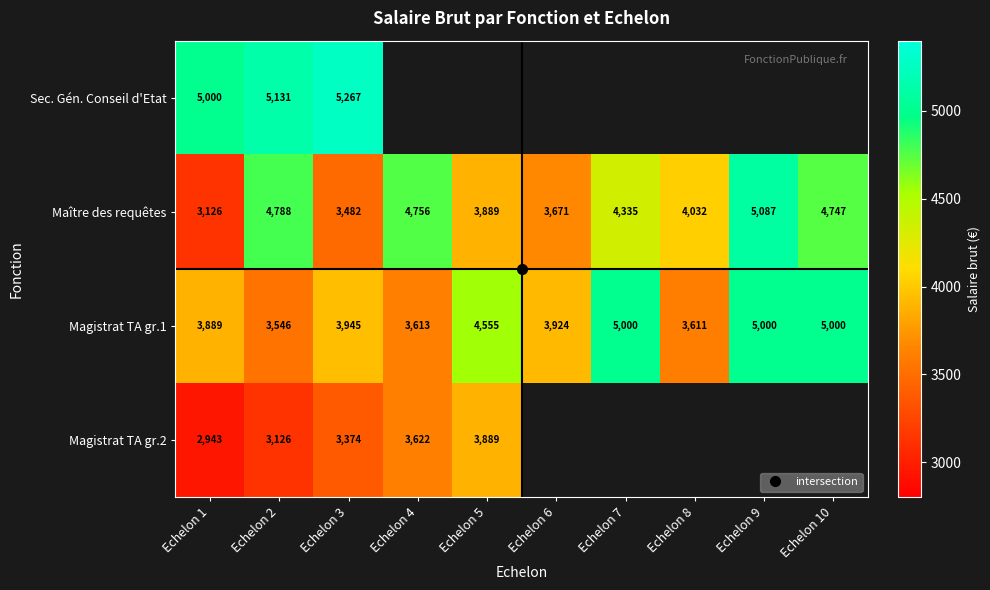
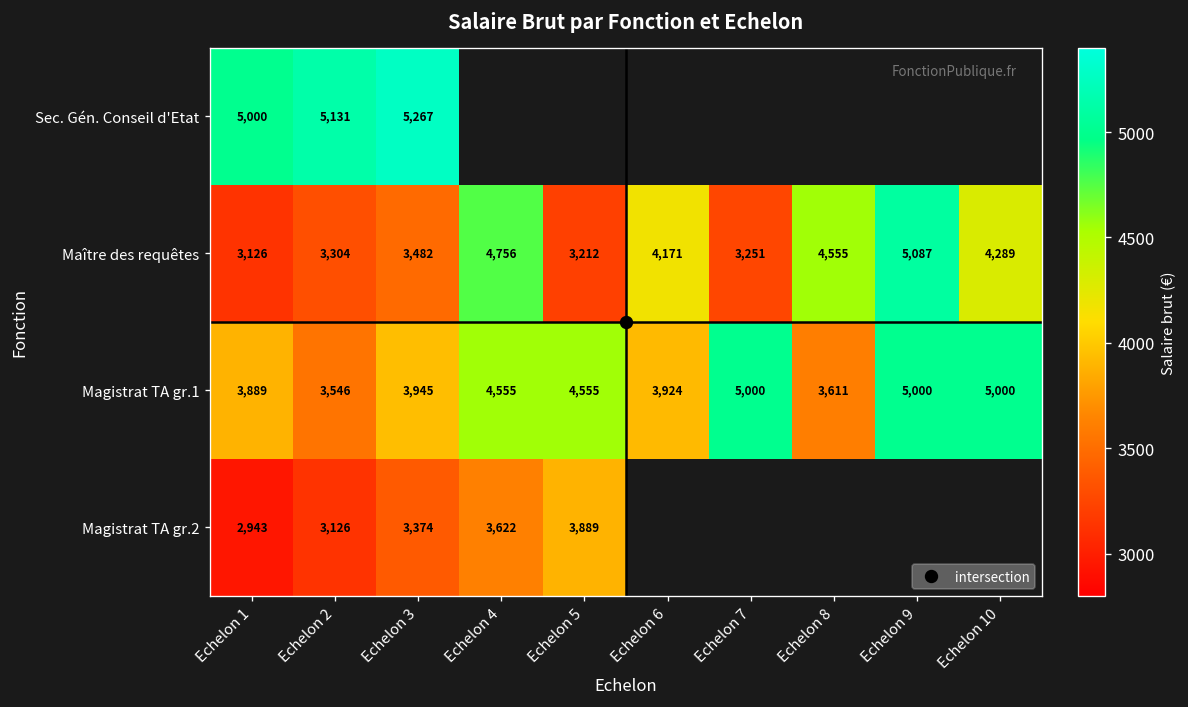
  {
    "Sec. Gén. Conseil d'Etat": {
      "Echelon 1": "5,000",
      "Echelon 2": "5,131",
      "Echelon 3": "5,267"
    },
    "Maître des requêtes": {
      "Echelon 1": "3,126",
-     "Echelon 2": "4,788",
+     "Echelon 2": "3,304",
      "Echelon 3": "3,482",
      "Echelon 4": "4,756",
-     "Echelon 5": "3,889",
-     "Echelon 6": "3,671",
-     "Echelon 7": "4,335",
-     "Echelon 8": "4,032",
+     "Echelon 5": "3,212",
+     "Echelon 6": "4,171",
+     "Echelon 7": "3,251",
+     "Echelon 8": "4,555",
      "Echelon 9": "5,087",
-     "Echelon 10": "4,747"
+     "Echelon 10": "4,289"
    },
    "Magistrat TA gr.1": {
      "Echelon 1": "3,889",
      "Echelon 2": "3,546",
      "Echelon 3": "3,945",
-     "Echelon 4": "3,613",
+     "Echelon 4": "4,555",
      "Echelon 5": "4,555",
      "Echelon 6": "3,924",
      "Echelon 7": "5,000",
      "Echelon 8": "3,611",
      "Echelon 9": "5,000",
      "Echelon 10": "5,000"
    },
    "Magistrat TA gr.2": {
      "Echelon 1": "2,943",
      "Echelon 2": "3,126",
      "Echelon 3": "3,374",
      "Echelon 4": "3,622",
      "Echelon 5": "3,889"
    }
  }
